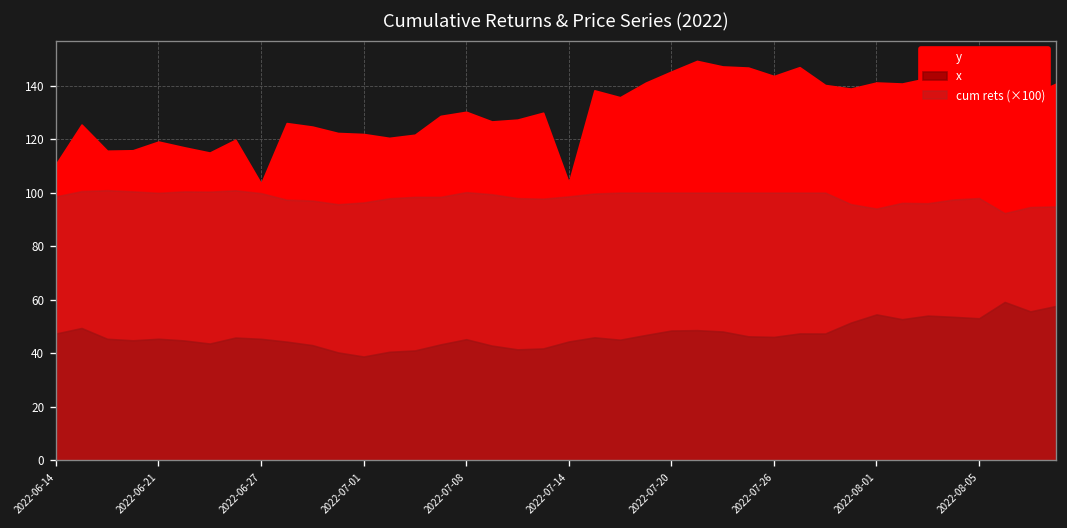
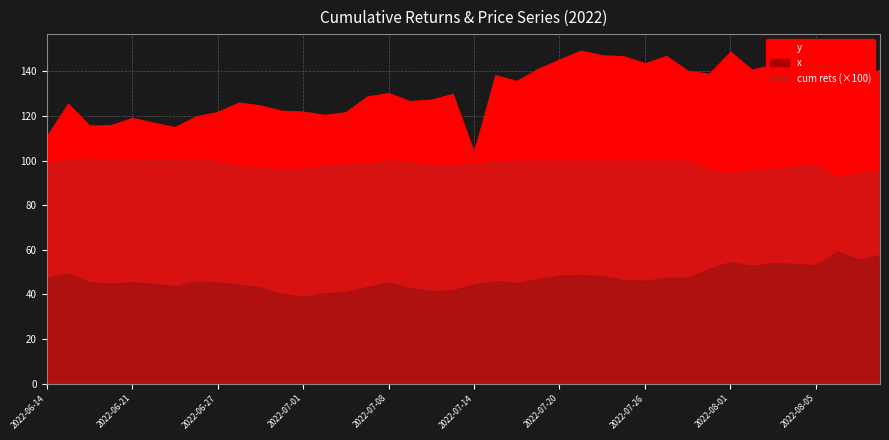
  {
    "y": {
      "2022-06-14": 111,
      "2022-06-21": 119,
-     "2022-06-27": 103,
+     "2022-06-27": 122,
      "2022-07-01": 122,
      "2022-07-08": 130,
      "2022-07-14": 104,
      "2022-07-20": 145,
      "2022-07-26": 144,
-     "2022-08-01": 141
+     "2022-08-01": 149
    }
  }
